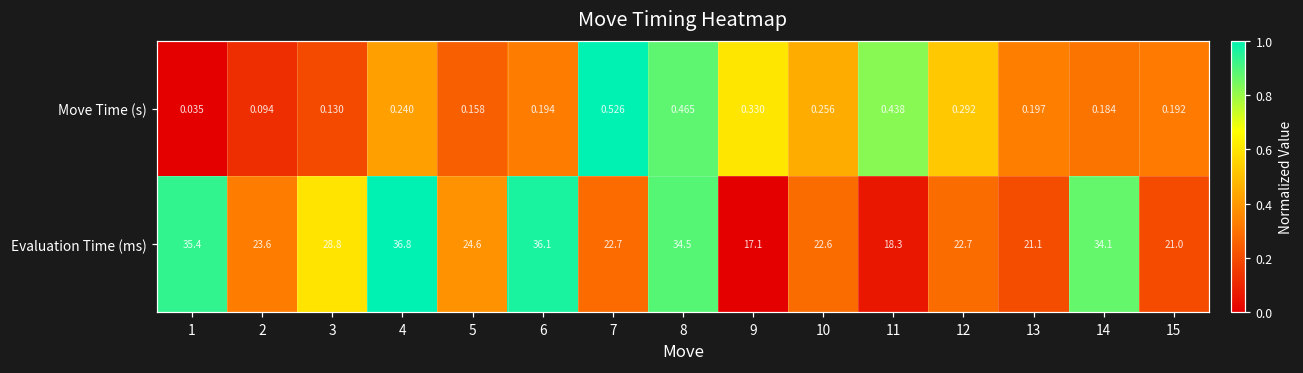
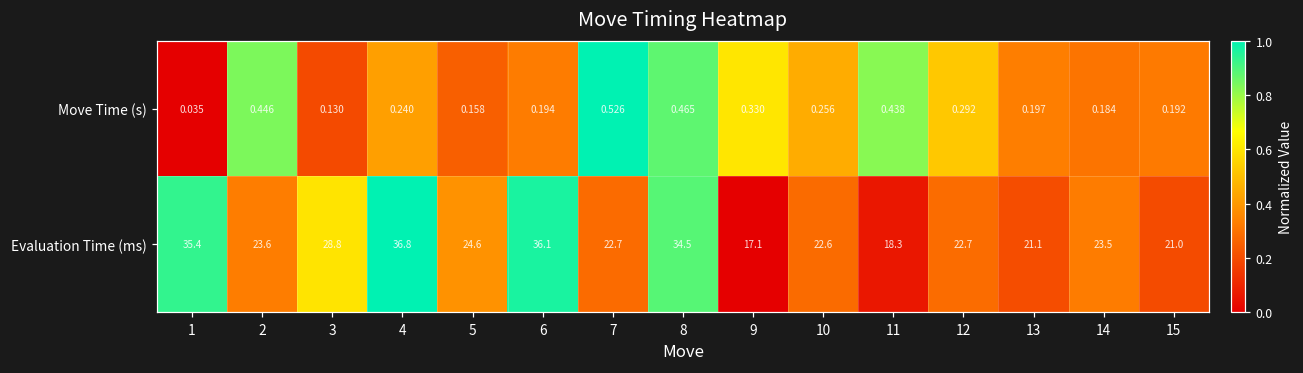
  {
    "Move Time (s)": {
      "1": 0.035,
-     "2": 0.094,
+     "2": 0.446,
      "3": 0.130,
      "4": 0.240,
      "5": 0.158,
      "6": 0.194,
      "7": 0.526,
      "8": 0.465,
      "9": 0.330,
      "10": 0.256,
      "11": 0.438,
      "12": 0.292,
      "13": 0.197,
      "14": 0.184,
      "15": 0.192
    },
    "Evaluation Time (ms)": {
      "1": 35.4,
      "2": 23.6,
      "3": 28.8,
      "4": 36.8,
      "5": 24.6,
      "6": 36.1,
      "7": 22.7,
      "8": 34.5,
      "9": 17.1,
      "10": 22.6,
      "11": 18.3,
      "12": 22.7,
      "13": 21.1,
-     "14": 34.1,
+     "14": 23.5,
      "15": 21.0
    }
  }
